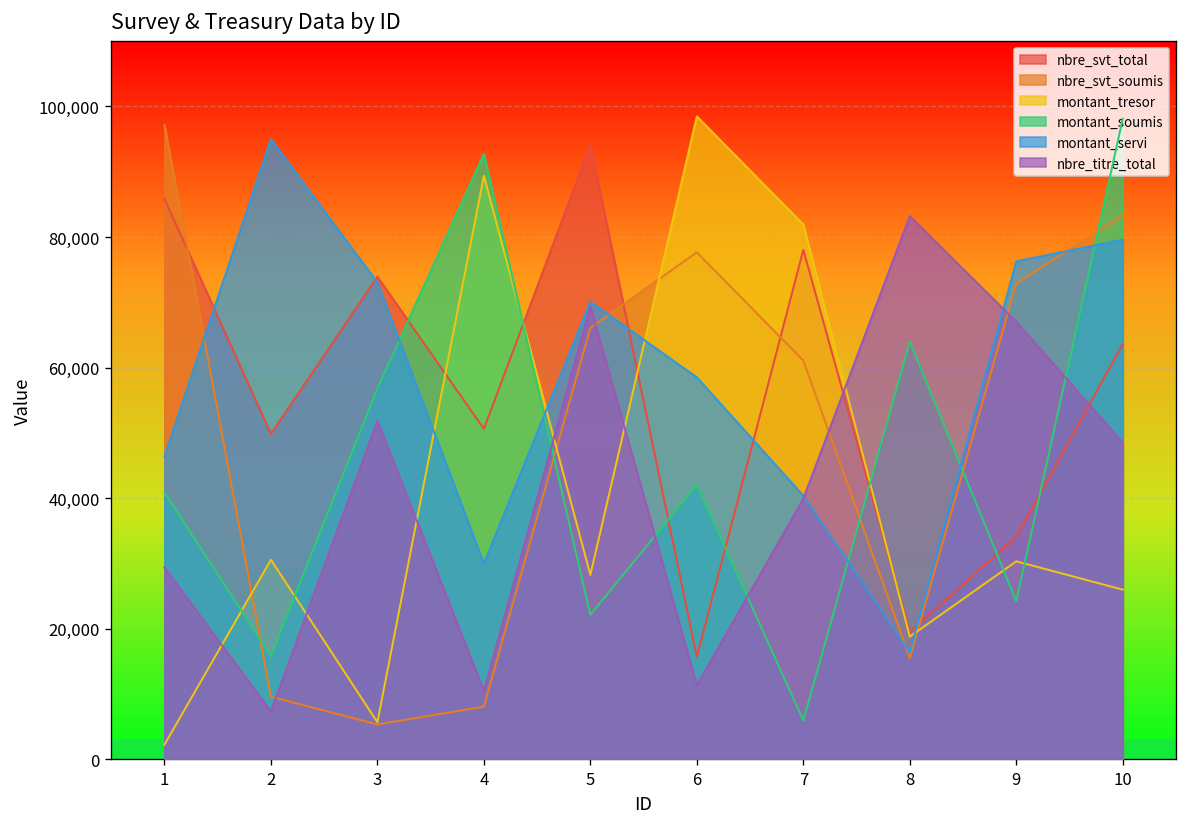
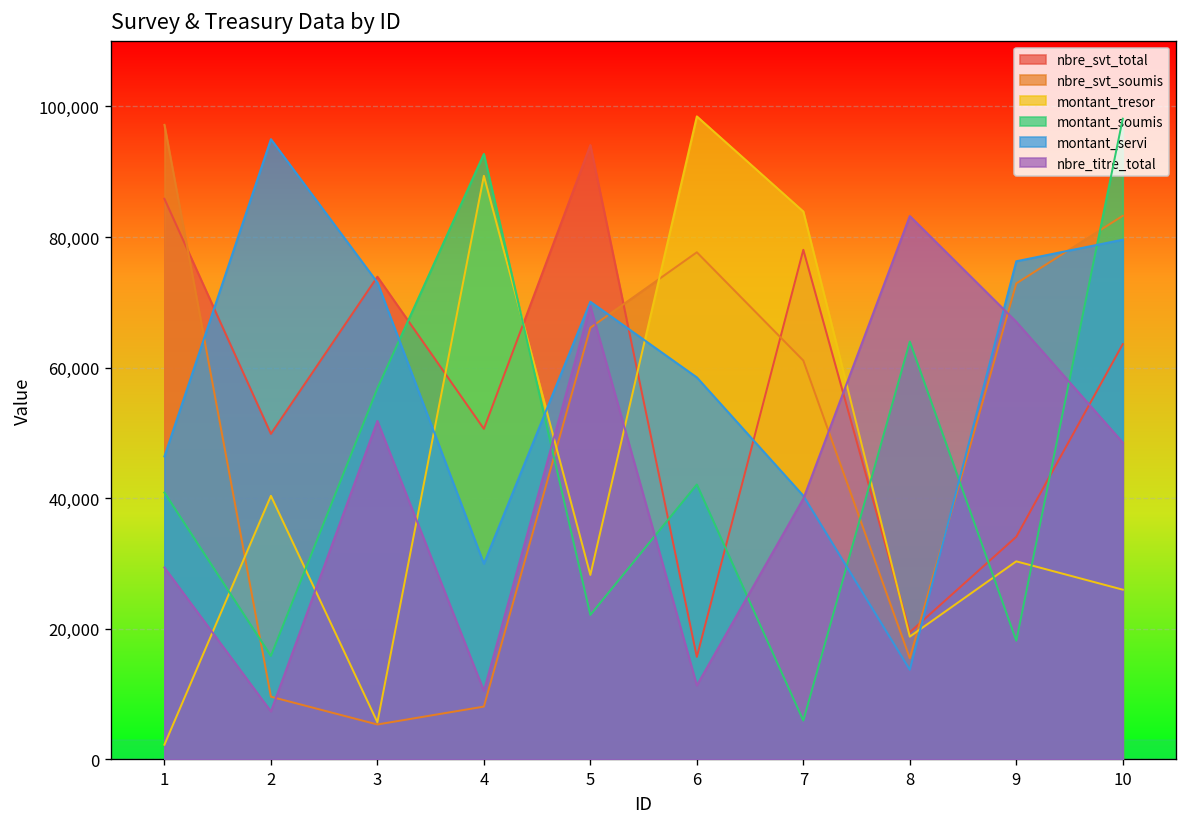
  {
    "montant_tresor": {
      "1": "2,000",
-     "2": "31,000",
+     "2": "40,000",
      "4": "89,000",
      "5": "28,000",
      "6": "98,000",
-     "7": "82,000",
+     "7": "84,000",
      "8": "19,000",
      "9": "30,000",
      "10": "26,000"
    },
    "montant_soumis": {
      "1": "41,000",
      "2": "16,000",
      "3": "57,000",
      "4": "93,000",
      "5": "22,000",
      "6": "42,000",
      "7": "6,000",
      "8": "64,000",
-     "9": "24,000"
+     "9": "18,000"
    },
    "montant_servi": {
      "1": "46,000",
      "2": "95,000",
      "3": "73,000",
      "4": "30,000",
      "5": "70,000",
      "6": "59,000",
-     "8": "16,000",
+     "8": "14,000",
      "9": "76,000",
      "10": "80,000"
    },
    "nbre_titre_total": {
      "1": "29,000",
      "2": "7,000",
      "3": "52,000",
      "4": "11,000",
      "5": "69,000",
      "6": "11,000",
      "8": "83,000",
      "9": "67,000",
      "10": "49,000"
    }
  }
